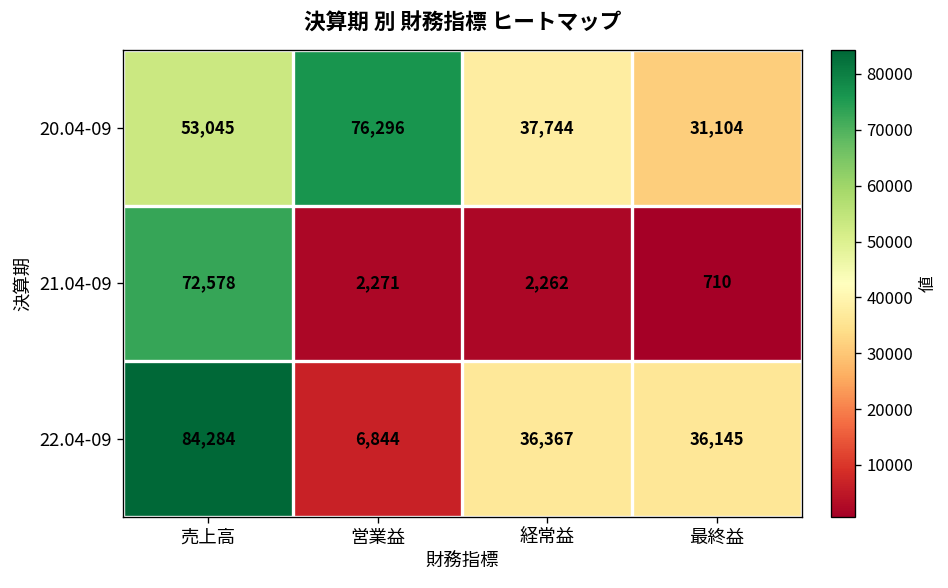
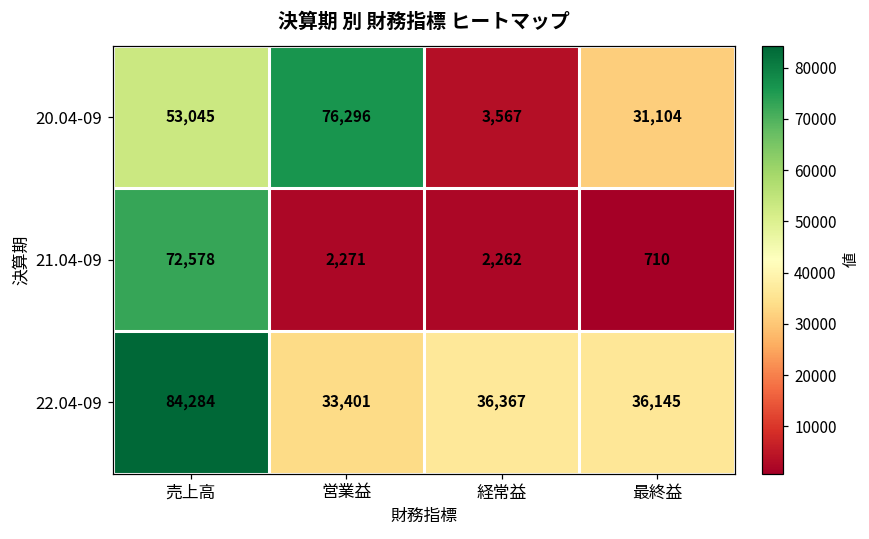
  {
    "20.04-09": {
      "売上高": "53,045",
      "営業益": "76,296",
-     "経常益": "37,744",
+     "経常益": "3,567",
      "最終益": "31,104"
    },
    "21.04-09": {
      "売上高": "72,578",
      "営業益": "2,271",
      "経常益": "2,262",
      "最終益": "710"
    },
    "22.04-09": {
      "売上高": "84,284",
-     "営業益": "6,844",
+     "営業益": "33,401",
      "経常益": "36,367",
      "最終益": "36,145"
    }
  }
